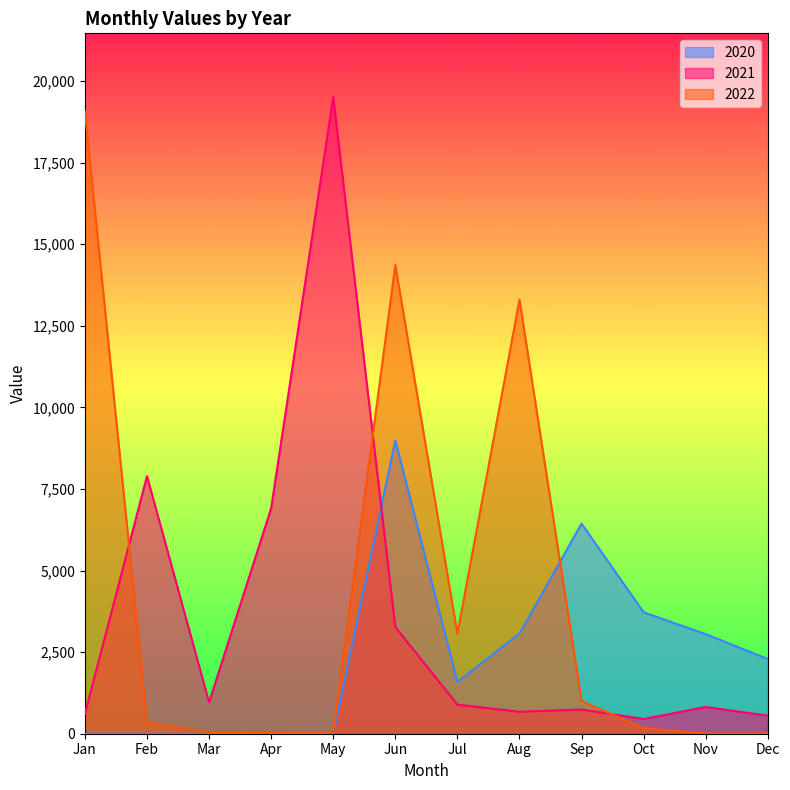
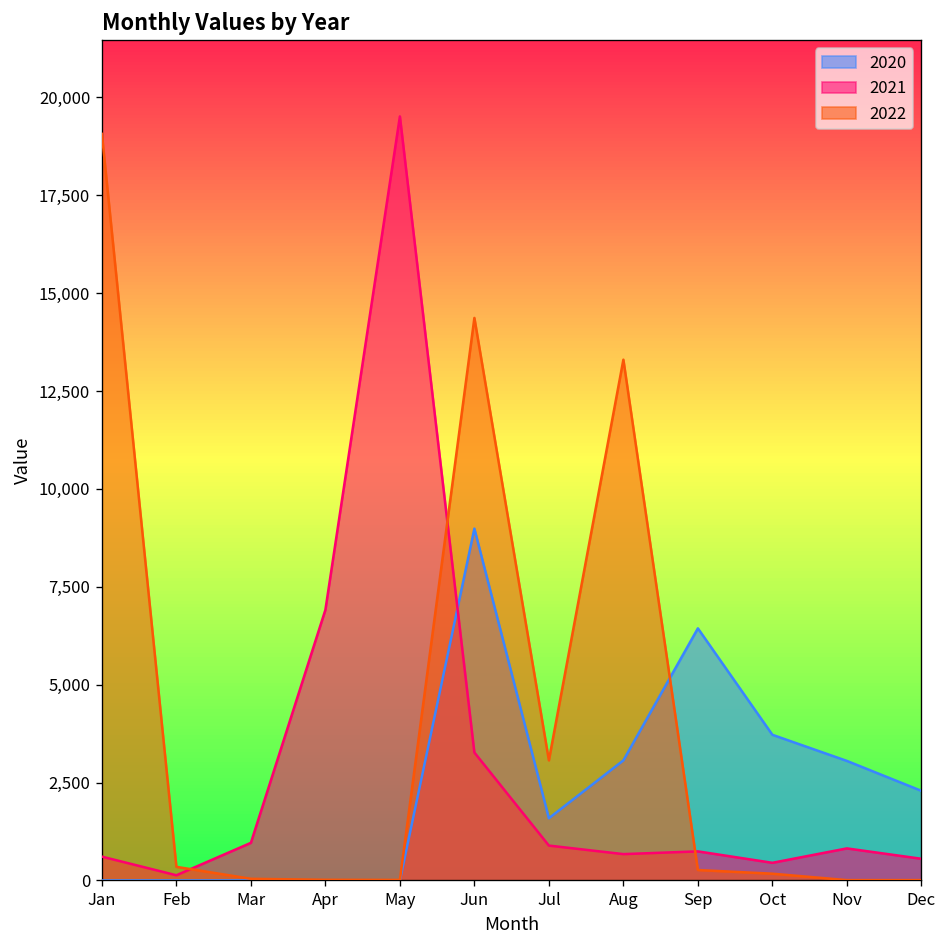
  {
    "2020": {
      "Jan": "0",
      "Feb": "0",
      "Jun": "9,000",
      "Jul": "1,600",
      "Aug": "3,100",
      "Sep": "6,400",
      "Oct": "3,700",
      "Nov": "3,100",
      "Dec": "2,300"
    },
    "2021": {
      "Jan": "600",
-     "Feb": "7,900",
+     "Feb": "100",
      "Mar": "1,000",
      "Apr": "6,900",
      "May": "19,500",
      "Jun": "3,300",
      "Jul": "900",
      "Aug": "700",
      "Sep": "700",
      "Oct": "500",
      "Nov": "800",
      "Dec": "600"
    },
    "2022": {
      "Jan": "19,100",
      "Feb": "300",
      "Jun": "14,400",
      "Jul": "3,100",
      "Aug": "13,300",
-     "Sep": "1,000",
+     "Sep": "300",
      "Oct": "200",
      "Nov": "0",
      "Dec": "0"
    }
  }
